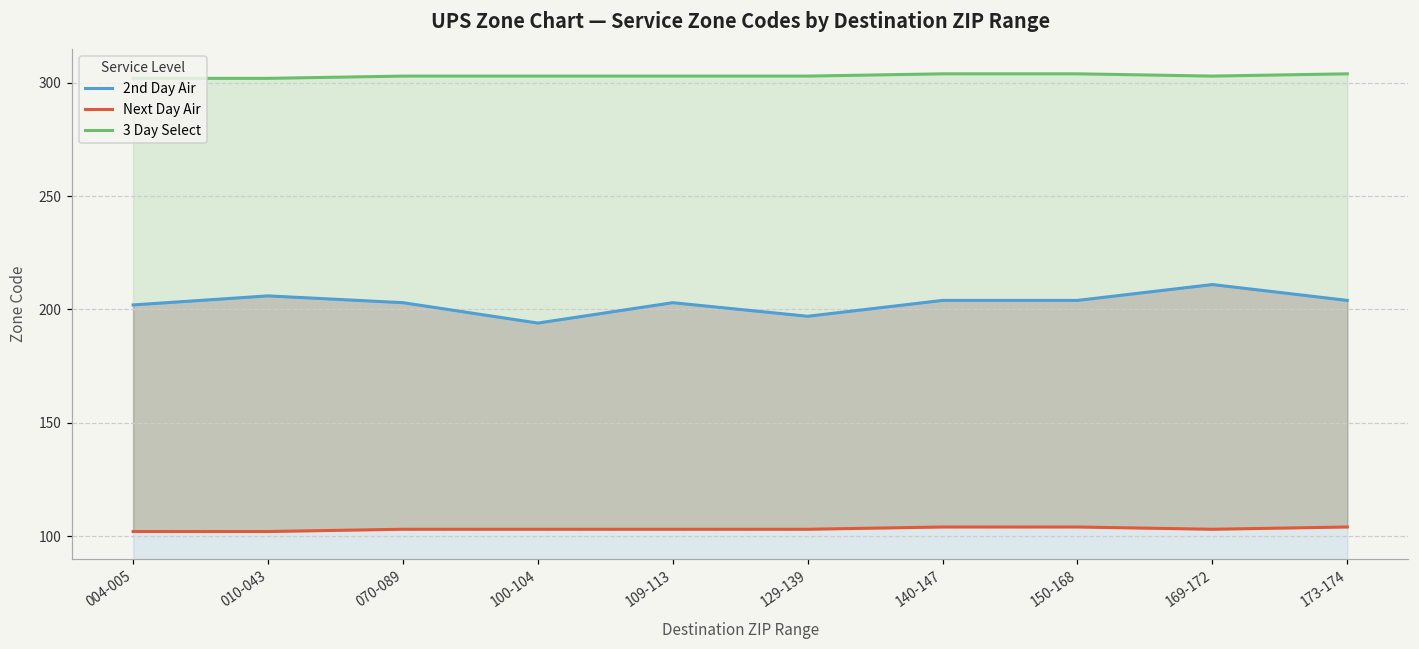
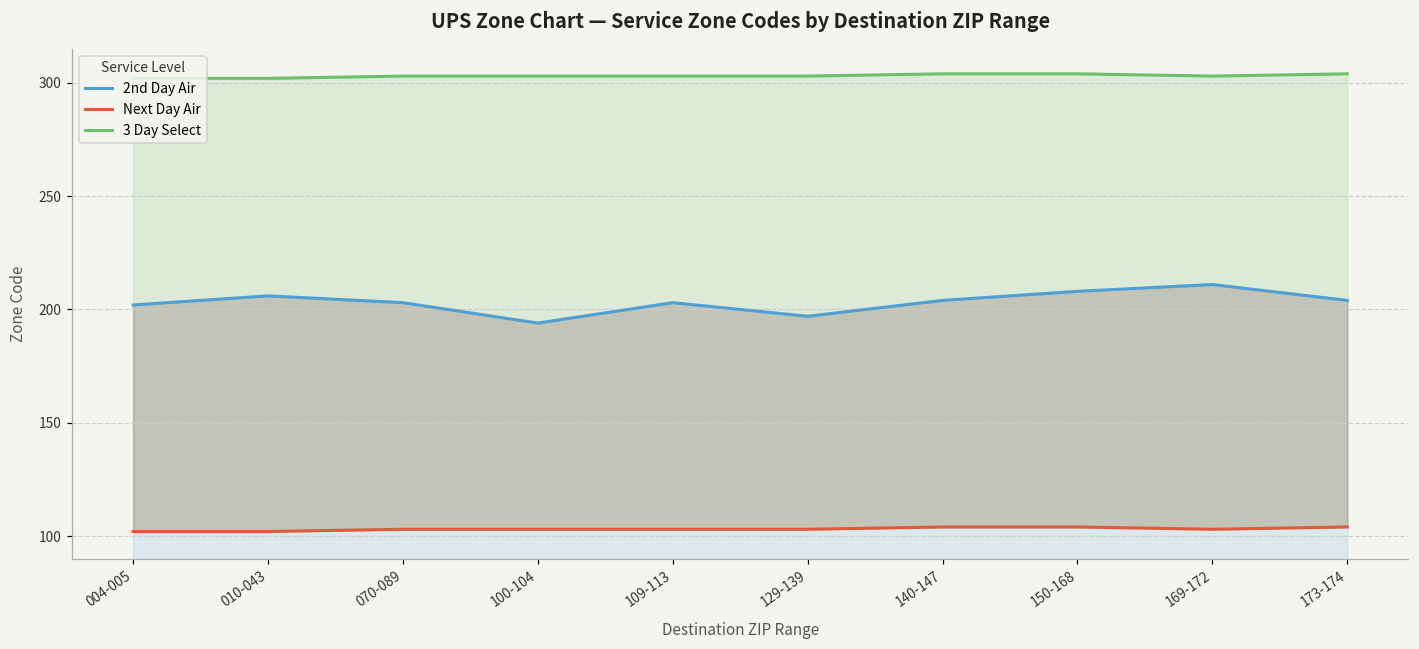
  {
    "2nd Day Air": {
      "004-005": 202,
      "010-043": 206,
      "070-089": 203,
      "100-104": 194,
      "109-113": 203,
      "129-139": 197,
      "140-147": 204,
-     "150-168": 204,
+     "150-168": 208,
      "169-172": 211,
      "173-174": 204
    },
    "Next Day Air": {
      "004-005": 102,
      "010-043": 102,
      "070-089": 103,
      "100-104": 103,
      "109-113": 103,
      "129-139": 103,
      "140-147": 104,
      "150-168": 104,
      "169-172": 103,
      "173-174": 104
    },
    "3 Day Select": {
      "010-043": 302,
      "070-089": 303,
      "100-104": 303,
      "109-113": 303,
      "129-139": 303,
      "140-147": 304,
      "150-168": 304,
      "169-172": 303,
      "173-174": 304
    }
  }
